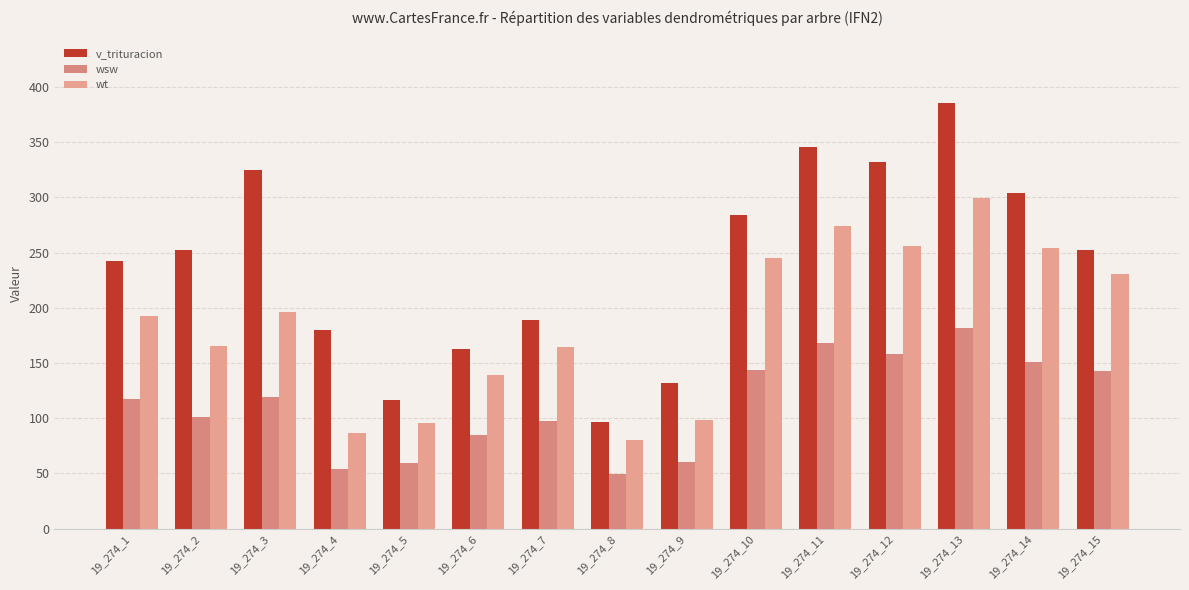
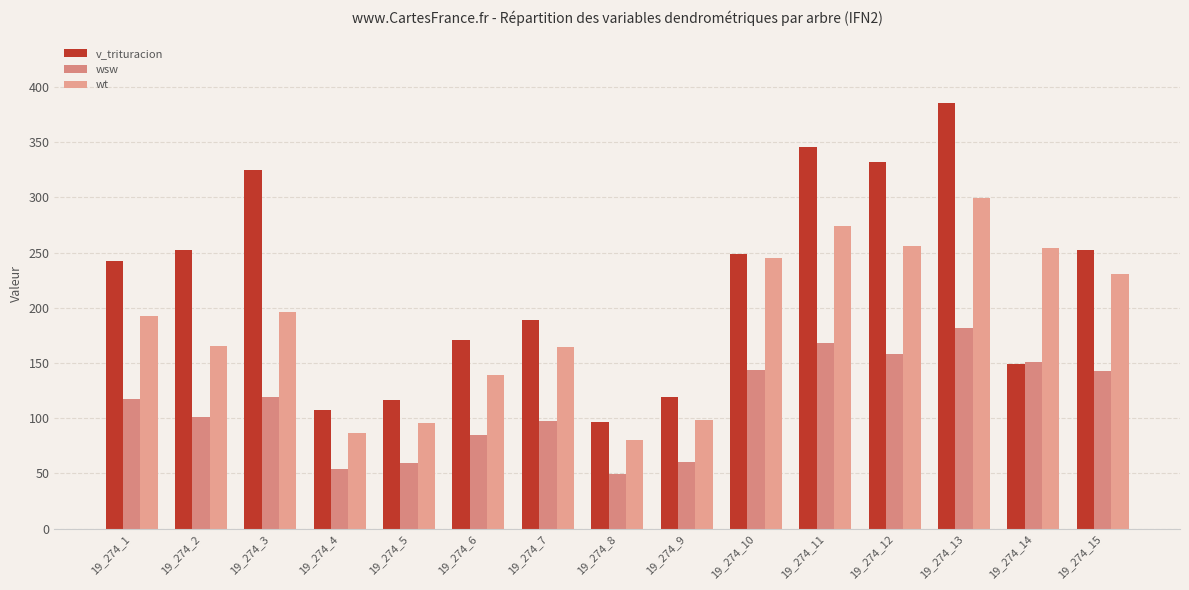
  {
    "v_trituracion": {
      "19_274_1": 243,
      "19_274_2": 253,
      "19_274_3": 325,
-     "19_274_4": 180,
+     "19_274_4": 107,
      "19_274_5": 117,
-     "19_274_6": 163,
+     "19_274_6": 171,
      "19_274_7": 189,
      "19_274_8": 97,
-     "19_274_9": 132,
-     "19_274_10": 284,
+     "19_274_9": 119,
+     "19_274_10": 249,
      "19_274_11": 346,
      "19_274_12": 332,
      "19_274_13": 385,
-     "19_274_14": 304,
+     "19_274_14": 149,
      "19_274_15": 252
    }
  }
